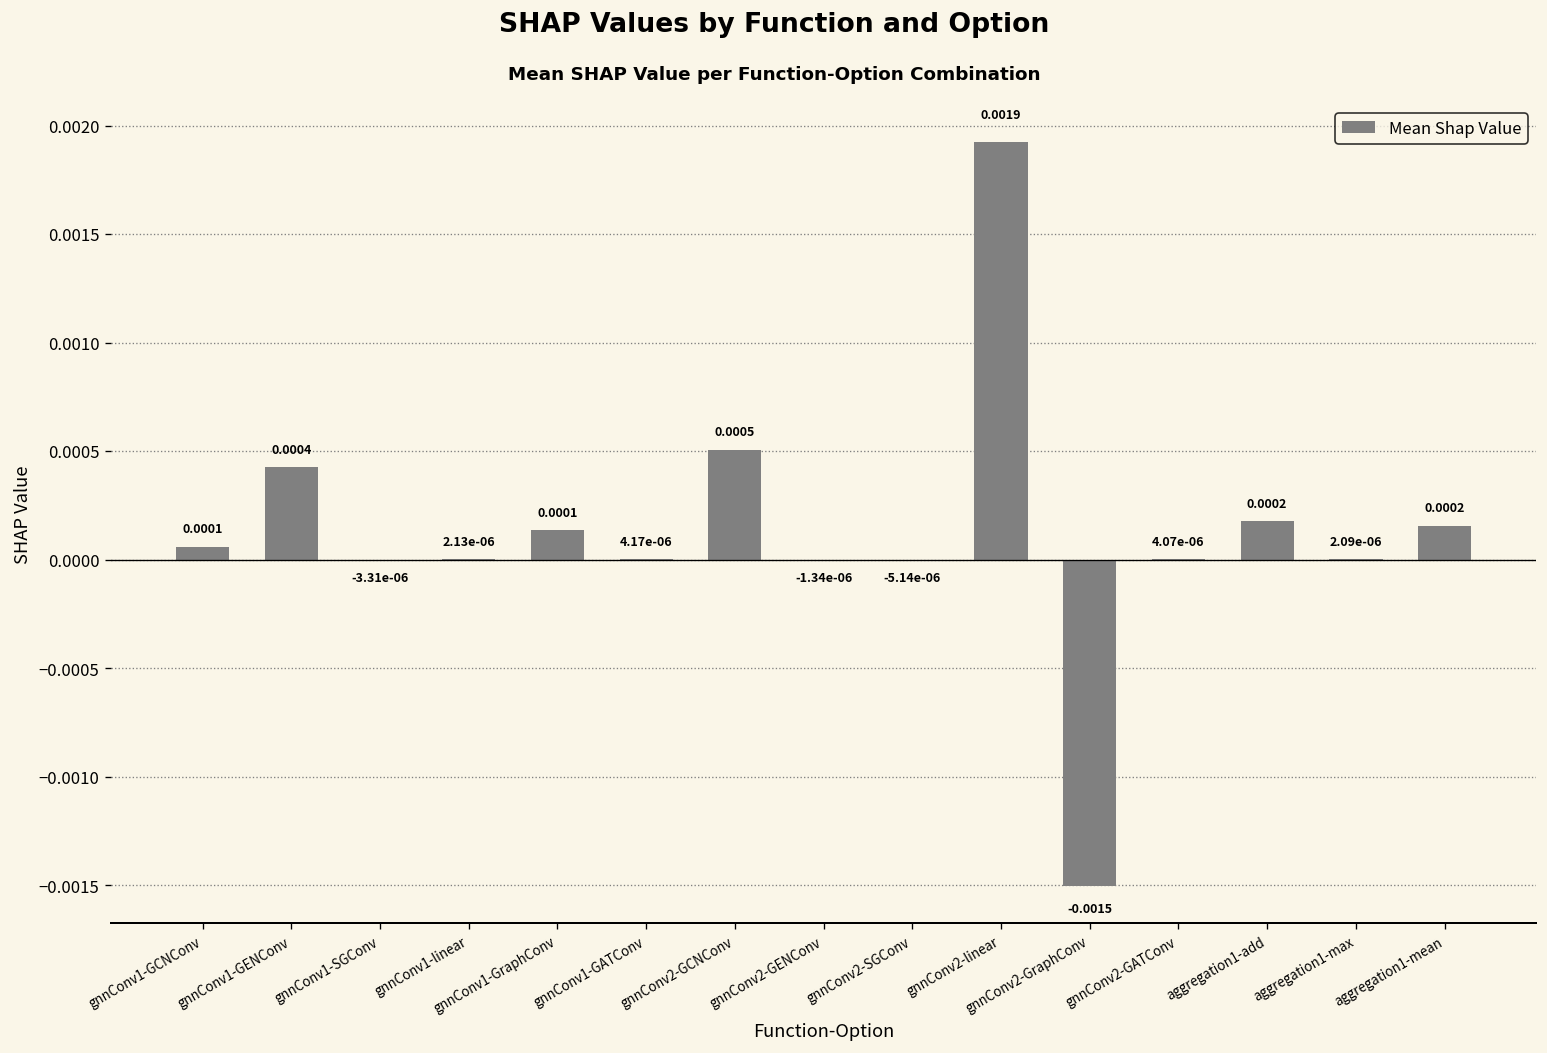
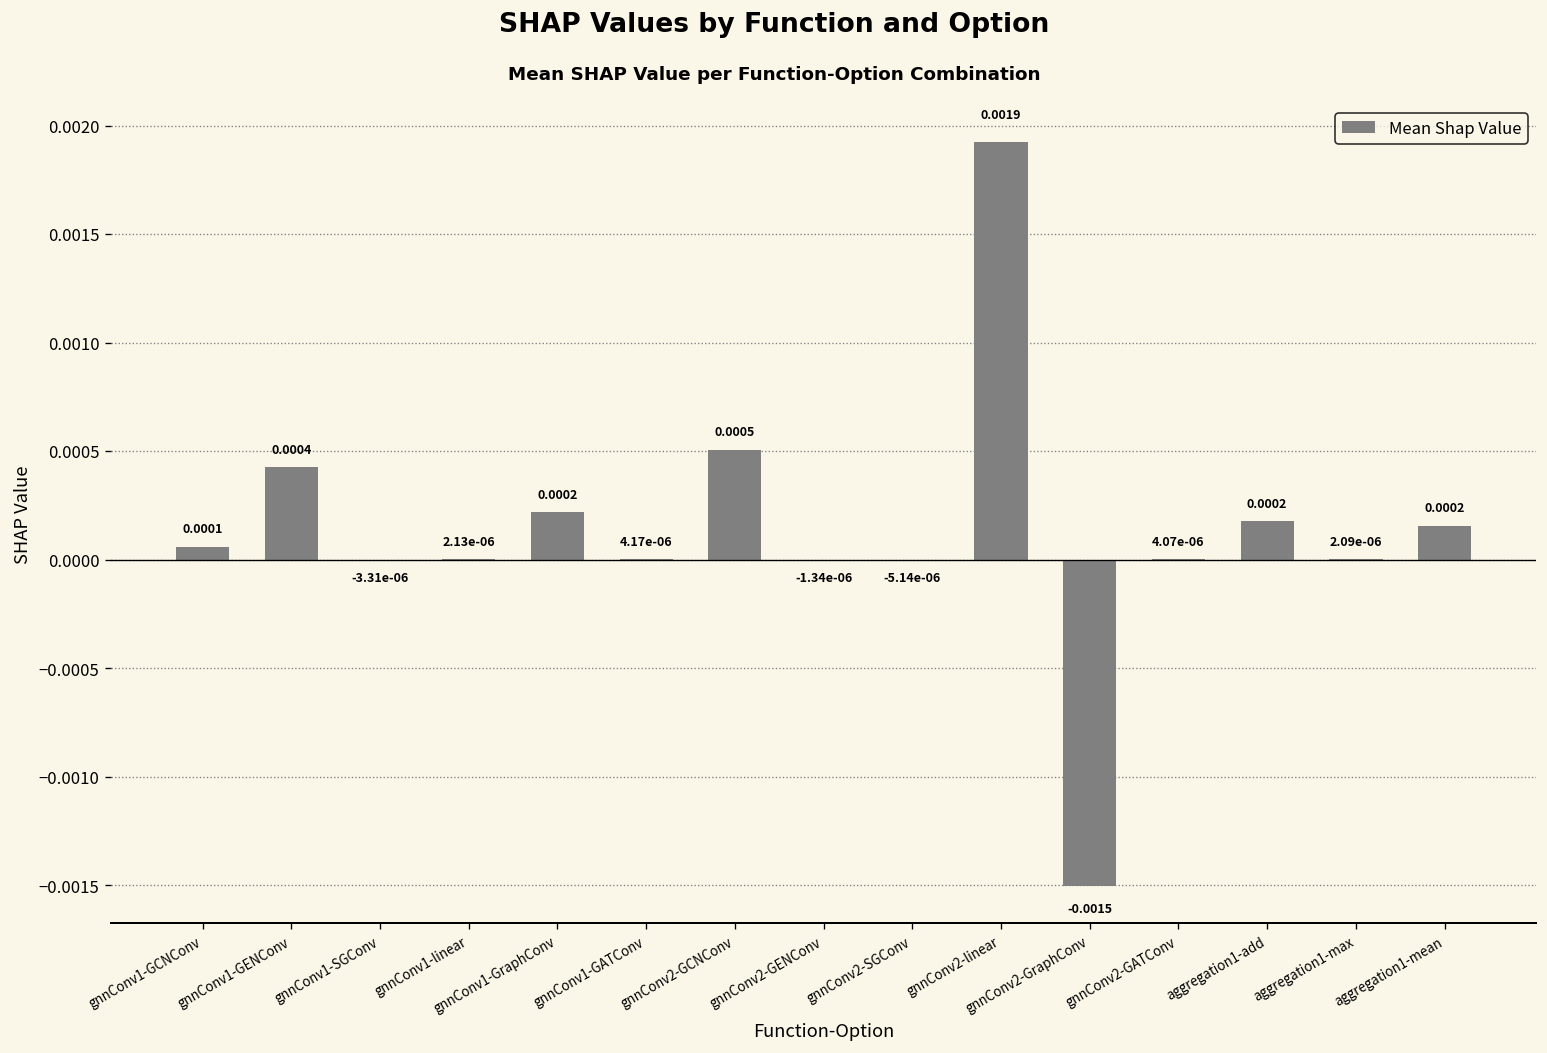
  {
    "gnnConv1-GCNConv": "0.0001",
    "gnnConv1-GENConv": "0.0004",
    "gnnConv1-SGConv": "-3.31e-06",
    "gnnConv1-linear": "2.13e-06",
-   "gnnConv1-GraphConv": "0.0001",
+   "gnnConv1-GraphConv": "0.0002",
    "gnnConv1-GATConv": "4.17e-06",
    "gnnConv2-GCNConv": "0.0005",
    "gnnConv2-GENConv": "-1.34e-06",
    "gnnConv2-SGConv": "-5.14e-06",
    "gnnConv2-linear": "0.0019",
    "gnnConv2-GraphConv": "-0.0015",
    "gnnConv2-GATConv": "4.07e-06",
    "aggregation1-add": "0.0002",
    "aggregation1-max": "2.09e-06",
    "aggregation1-mean": "0.0002"
  }
